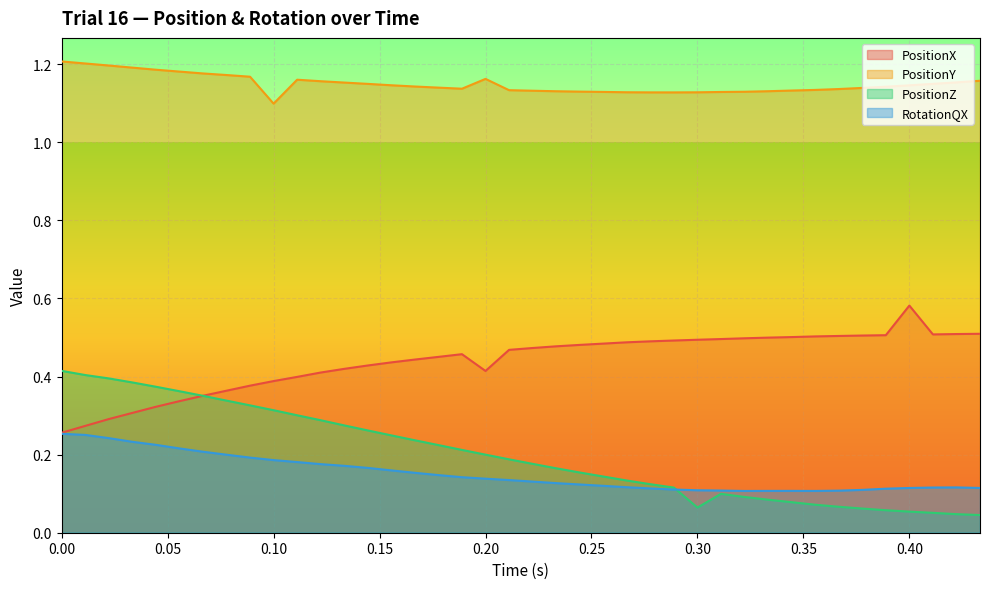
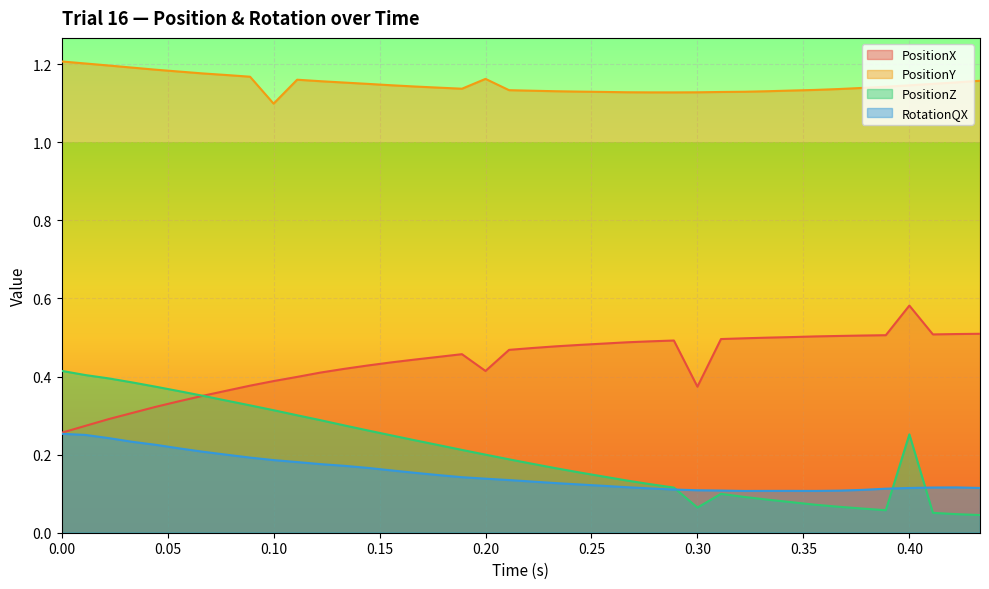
  {
    "PositionX": {
      "0.10": 0.39,
      "0.20": 0.41,
-     "0.30": 0.49,
+     "0.30": 0.37,
      "0.40": 0.58
    },
    "PositionY": {
      "0.00": 1.21,
      "0.10": 1.10,
      "0.20": 1.16,
      "0.30": 1.13
    },
    "PositionZ": {
      "0.00": 0.41,
      "0.10": 0.31,
      "0.20": 0.20,
      "0.30": 0.06,
-     "0.40": 0.05
+     "0.40": 0.25
    },
    "RotationQX": {
      "0.10": 0.19,
      "0.20": 0.14,
      "0.30": 0.11,
      "0.40": 0.11
    }
  }
